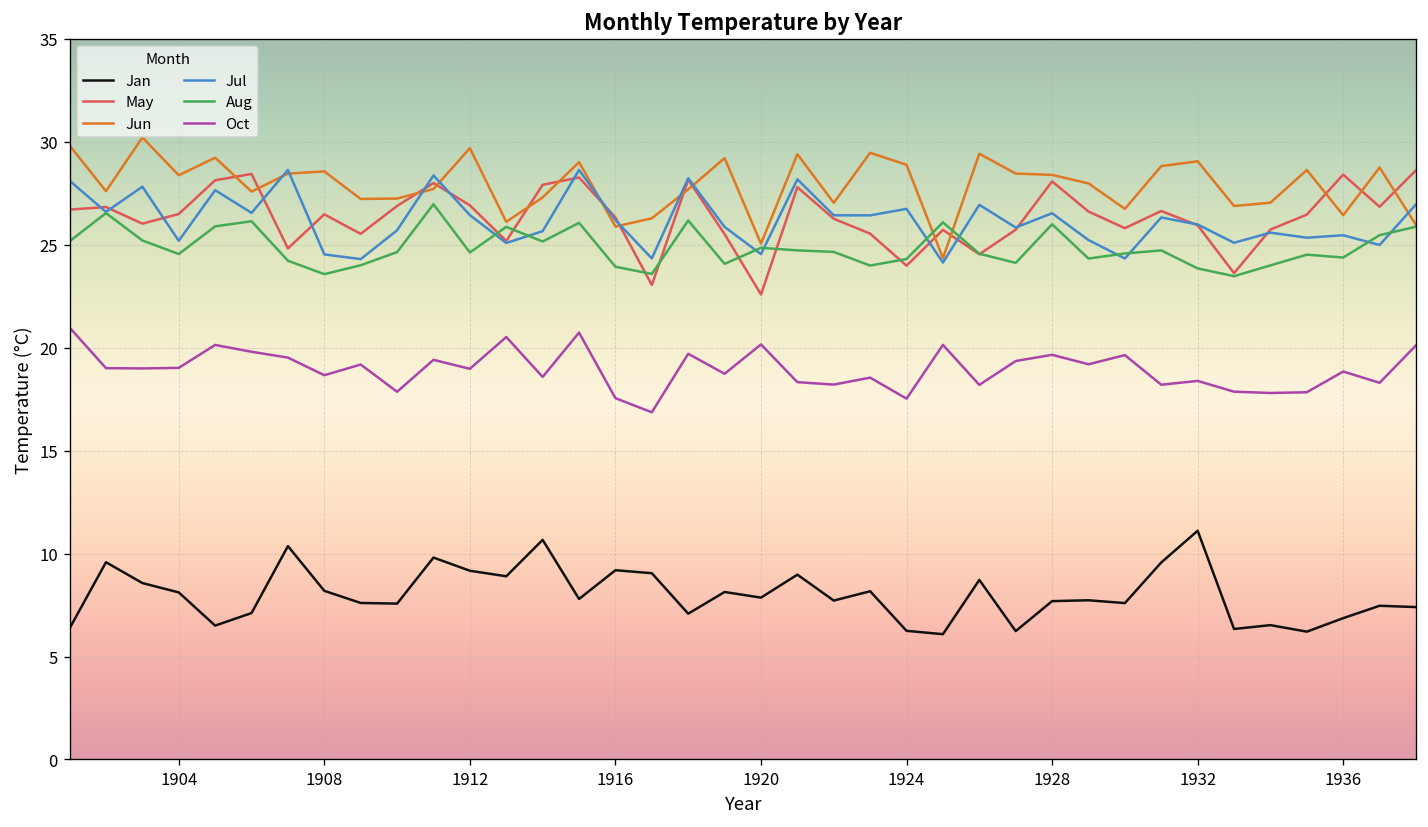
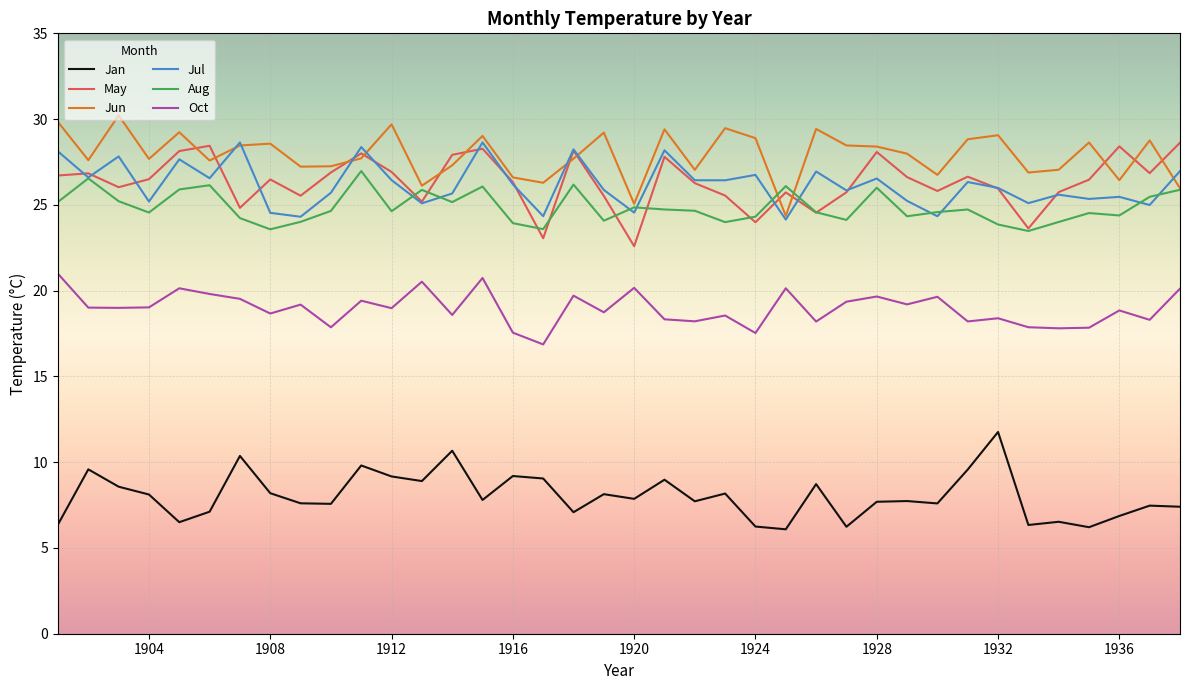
  {
    "Jan": {
      "1904": 8.1,
      "1908": 8.2,
      "1912": 9.2,
      "1916": 9.2,
      "1920": 7.9,
      "1924": 6.2,
      "1928": 7.7,
-     "1932": 11.1,
+     "1932": 11.8,
      "1936": 6.9
    },
    "May": {
      "1904": 26.5,
      "1908": 26.5,
      "1912": 26.9,
      "1920": 22.6,
      "1924": 24.0,
      "1928": 28.1,
      "1936": 28.4
    },
    "Jun": {
-     "1904": 28.4,
+     "1904": 27.7,
      "1908": 28.6,
      "1912": 29.7,
-     "1916": 25.9,
+     "1916": 26.6,
      "1920": 25.1,
      "1924": 28.9,
      "1928": 28.4,
      "1932": 29.1,
      "1936": 26.4
    },
    "Jul": {
      "1904": 25.2,
      "1908": 24.5,
      "1912": 26.4,
      "1920": 24.6,
      "1924": 26.7,
      "1928": 26.5,
      "1936": 25.5
    },
    "Aug": {
      "1904": 24.6,
      "1908": 23.6,
      "1912": 24.6,
      "1916": 23.9,
      "1920": 24.9,
      "1924": 24.3,
      "1928": 26.0,
      "1932": 23.9,
      "1936": 24.4
    },
    "Oct": {
      "1904": 19.0,
      "1908": 18.7,
      "1912": 19.0,
      "1916": 17.6,
      "1920": 20.2,
      "1924": 17.5,
      "1928": 19.7,
      "1932": 18.4,
      "1936": 18.8
    }
  }
